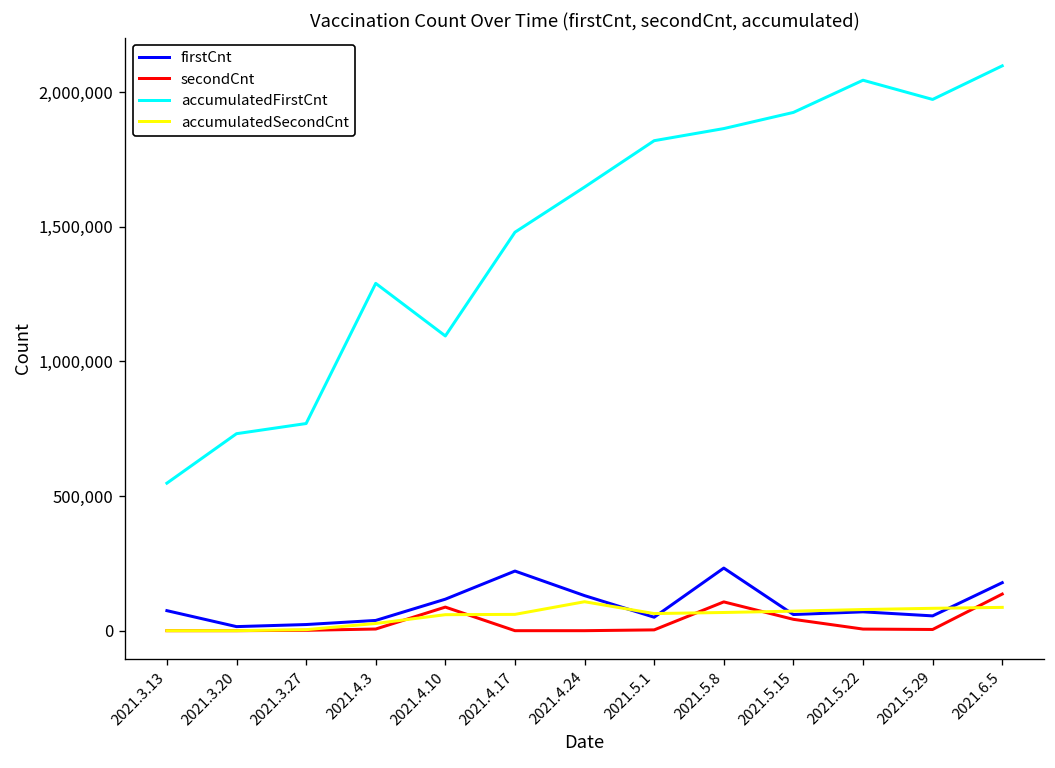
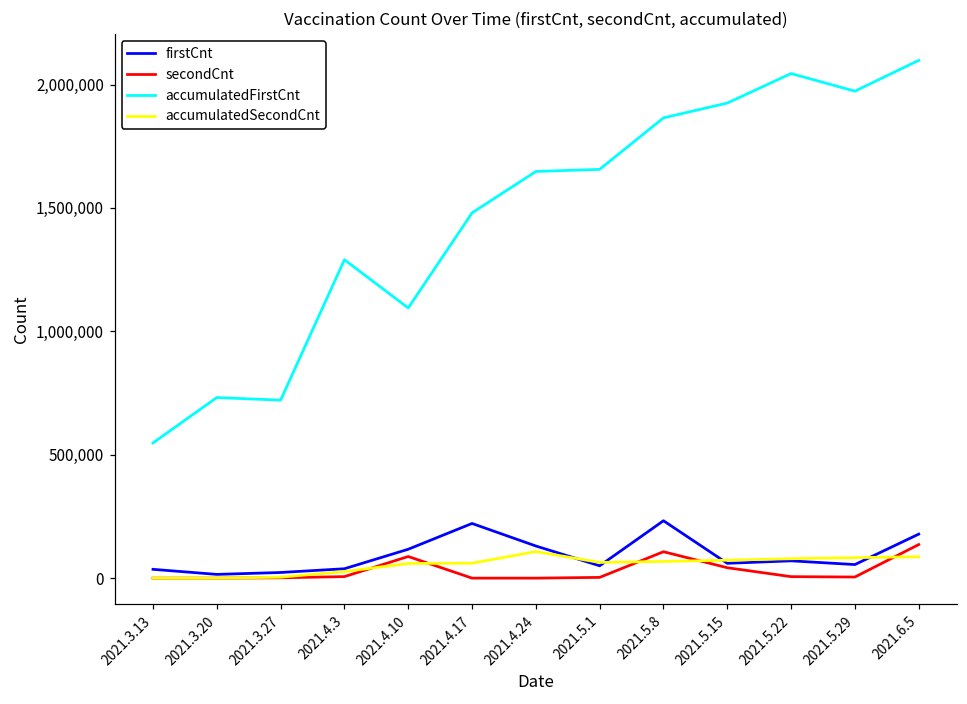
  {
    "firstCnt": {
-     "2021.3.13": "70,000",
+     "2021.3.13": "40,000",
      "2021.3.20": "20,000",
      "2021.3.27": "20,000",
      "2021.4.3": "40,000",
      "2021.4.10": "120,000",
      "2021.4.17": "220,000",
      "2021.4.24": "130,000",
      "2021.5.1": "50,000",
      "2021.5.8": "230,000",
      "2021.5.15": "60,000",
      "2021.5.29": "60,000",
      "2021.6.5": "180,000"
    },
    "secondCnt": {
      "2021.4.3": "10,000",
      "2021.4.10": "90,000",
      "2021.4.17": "0",
      "2021.4.24": "0",
      "2021.5.1": "0",
      "2021.5.8": "110,000",
      "2021.5.15": "40,000",
      "2021.5.22": "10,000",
      "2021.5.29": "0",
      "2021.6.5": "140,000"
    },
    "accumulatedFirstCnt": {
      "2021.3.13": "550,000",
      "2021.3.20": "730,000",
-     "2021.3.27": "770,000",
+     "2021.3.27": "720,000",
      "2021.4.3": "1,290,000",
      "2021.4.10": "1,090,000",
      "2021.4.17": "1,480,000",
      "2021.4.24": "1,650,000",
-     "2021.5.1": "1,820,000",
+     "2021.5.1": "1,660,000",
      "2021.5.8": "1,870,000",
      "2021.5.15": "1,930,000",
      "2021.5.22": "2,040,000",
      "2021.5.29": "1,970,000",
      "2021.6.5": "2,100,000"
    },
    "accumulatedSecondCnt": {
      "2021.4.3": "30,000",
      "2021.4.10": "60,000",
      "2021.4.17": "60,000",
      "2021.4.24": "110,000",
      "2021.5.1": "60,000",
      "2021.5.8": "70,000",
      "2021.5.15": "70,000",
      "2021.5.29": "80,000",
      "2021.6.5": "90,000"
    }
  }
